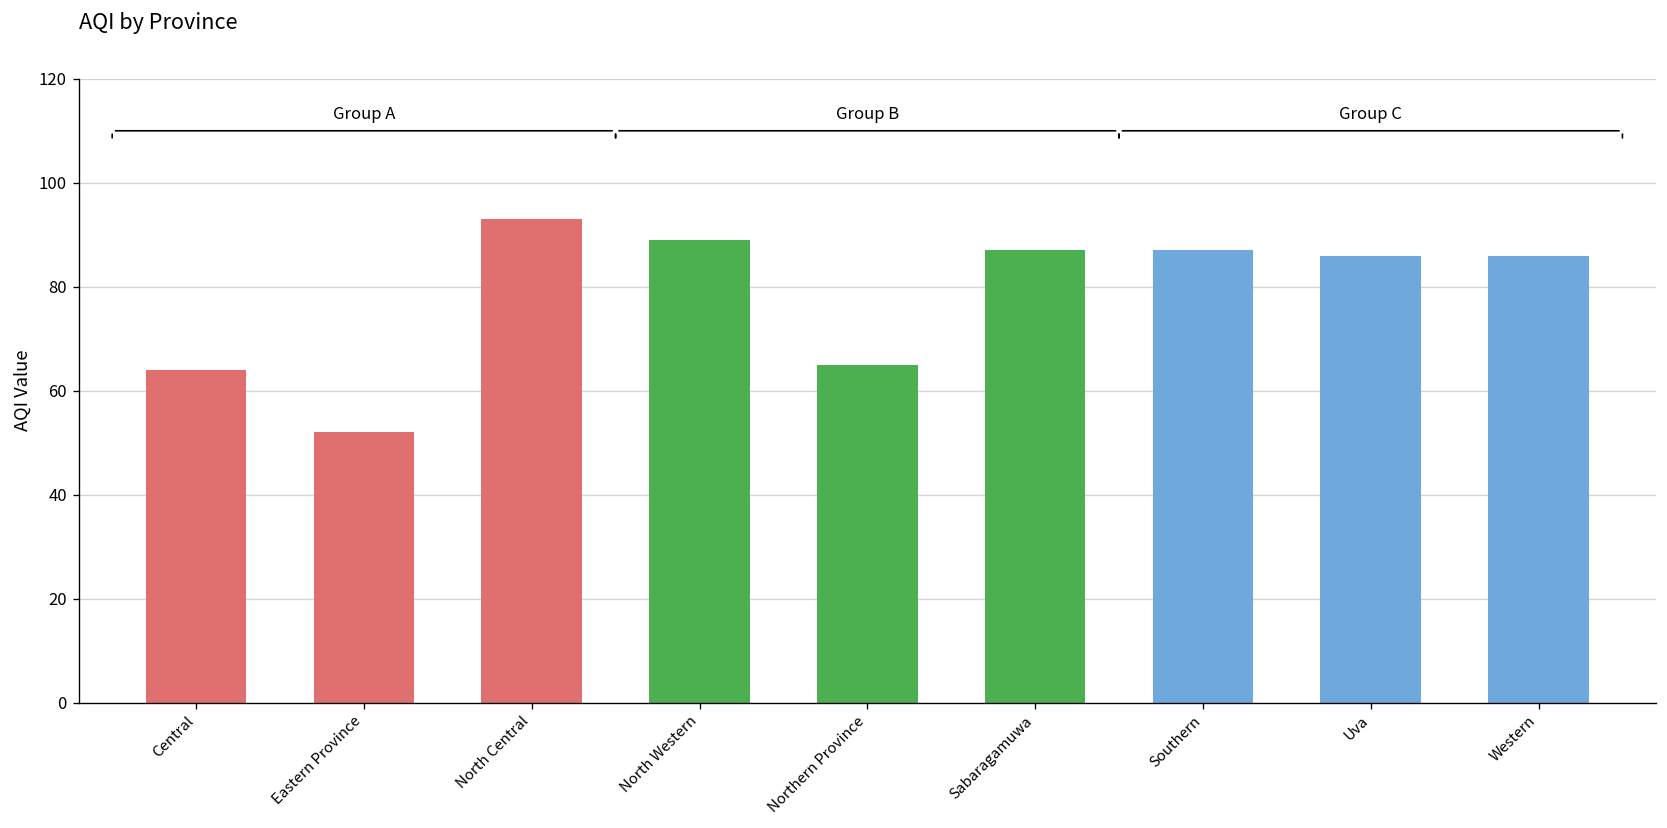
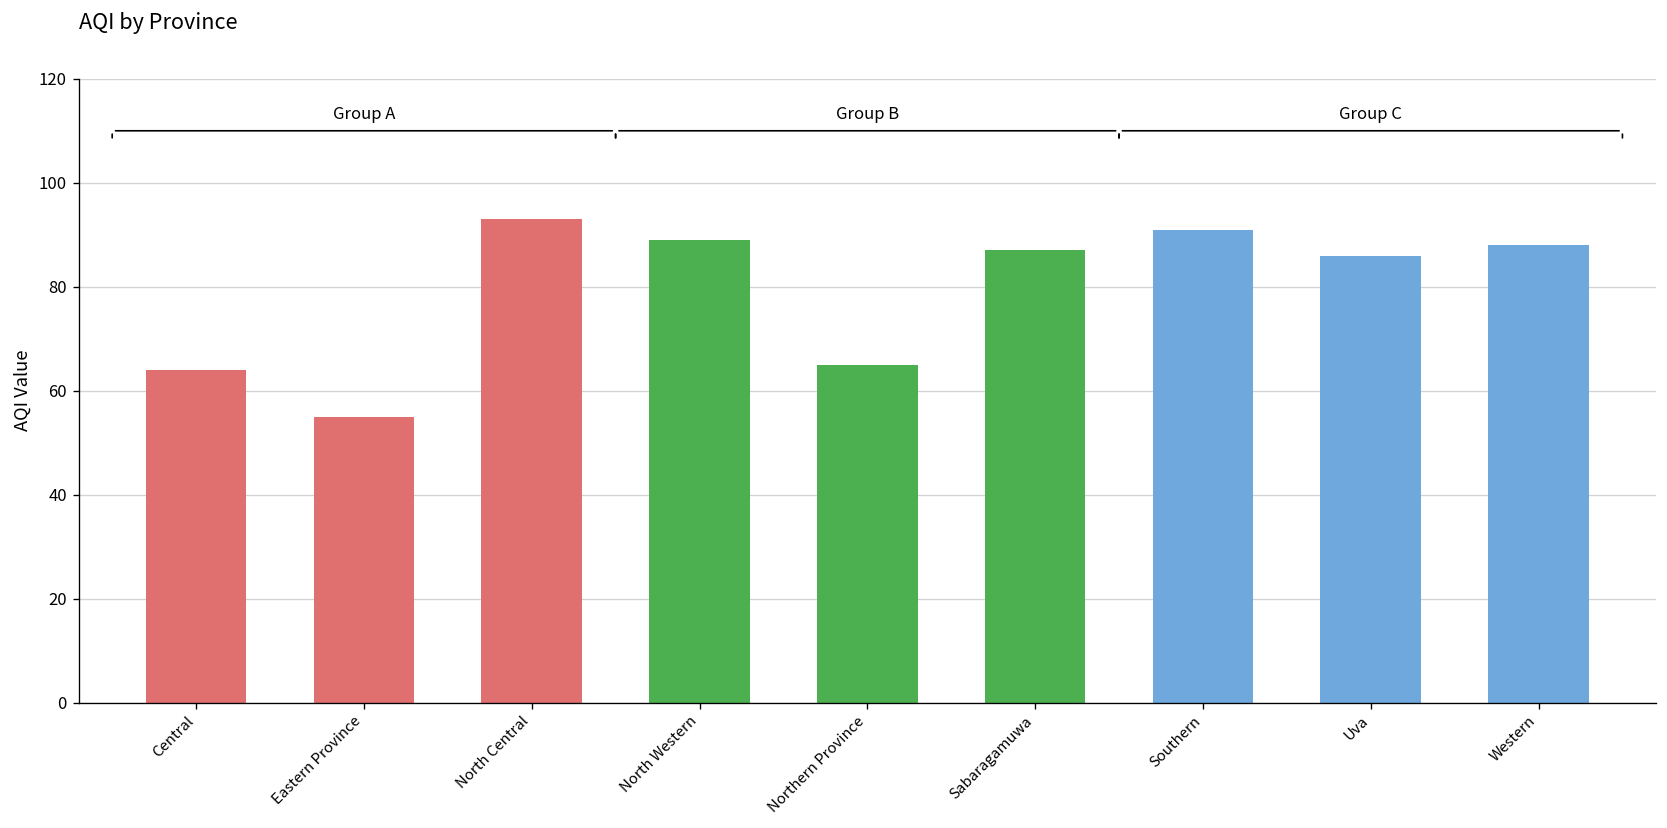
  {
    "Central": 64,
-   "Eastern Province": 52,
+   "Eastern Province": 55,
    "North Central": 93,
    "North Western": 89,
    "Northern Province": 65,
    "Sabaragamuwa": 87,
-   "Southern": 87,
+   "Southern": 91,
    "Uva": 86,
-   "Western": 86
+   "Western": 88
  }
